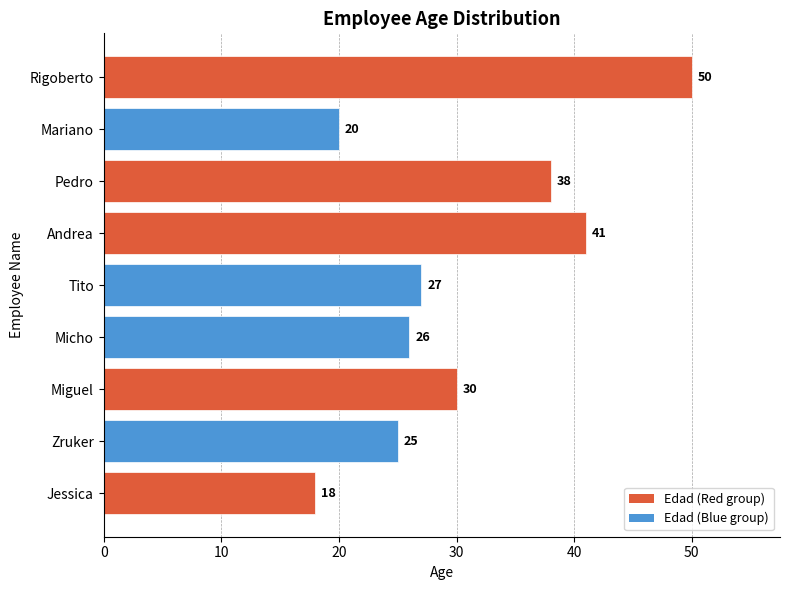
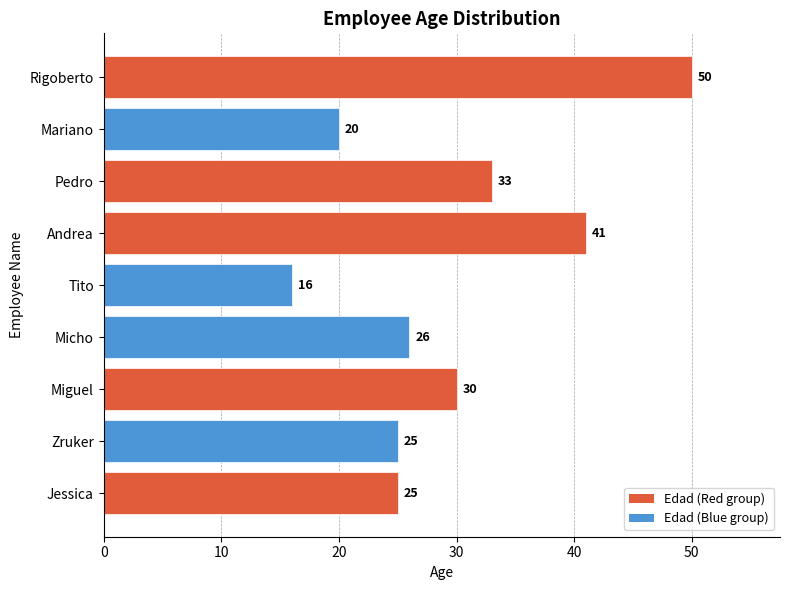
  {
    "Rigoberto": 50,
    "Mariano": 20,
-   "Pedro": 38,
+   "Pedro": 33,
    "Andrea": 41,
-   "Tito": 27,
+   "Tito": 16,
    "Micho": 26,
    "Miguel": 30,
    "Zruker": 25,
-   "Jessica": 18
+   "Jessica": 25
  }
